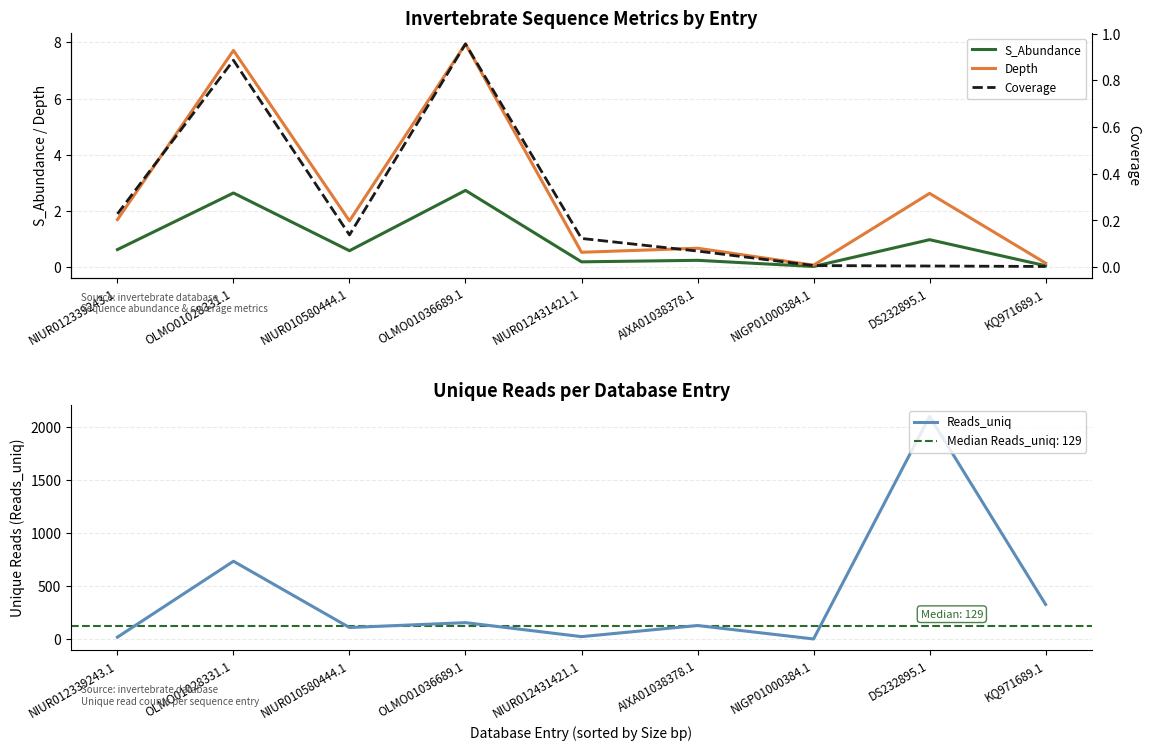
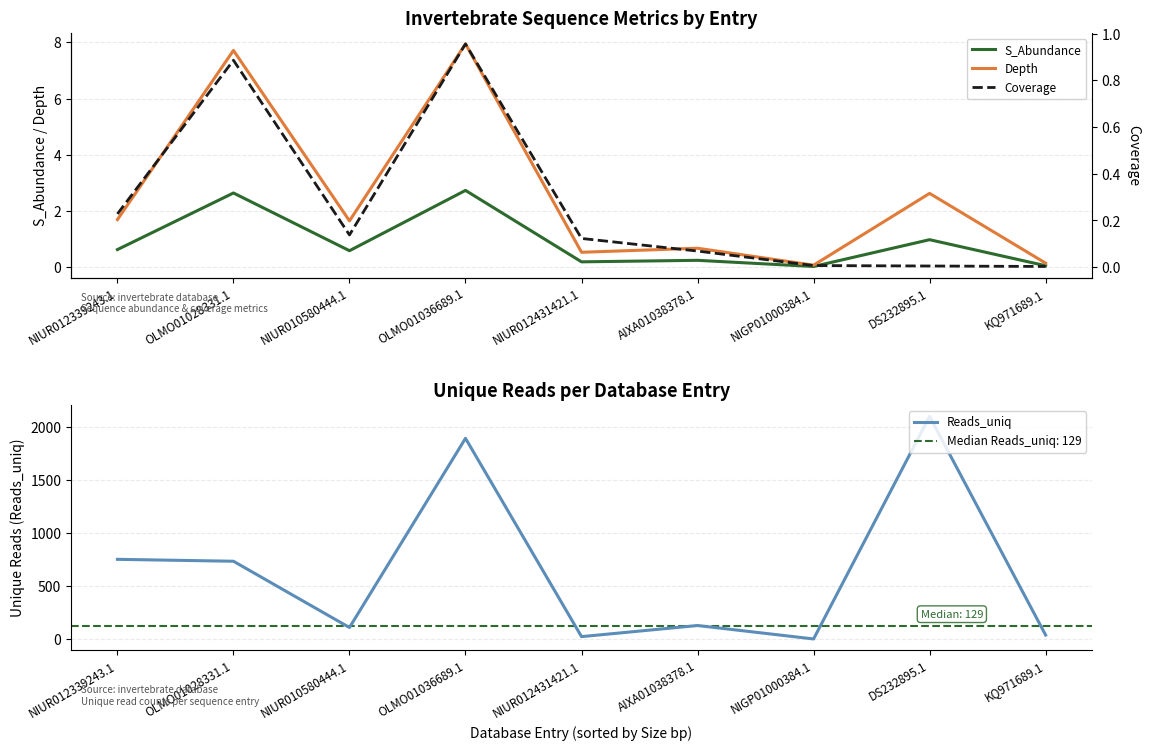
  {
    "Unique Reads per Database Entry": {
-     "NIUR012339243.1": 20,
+     "NIUR012339243.1": 750,
      "OLMO01028331.1": 740,
      "NIUR010580444.1": 110,
-     "OLMO01036689.1": 160,
+     "OLMO01036689.1": 1900,
      "NIUR012431421.1": 20,
      "AIXA01038378.1": 130,
      "NIGP01000384.1": 0,
-     "KQ971689.1": 330
+     "KQ971689.1": 40
    }
  }
